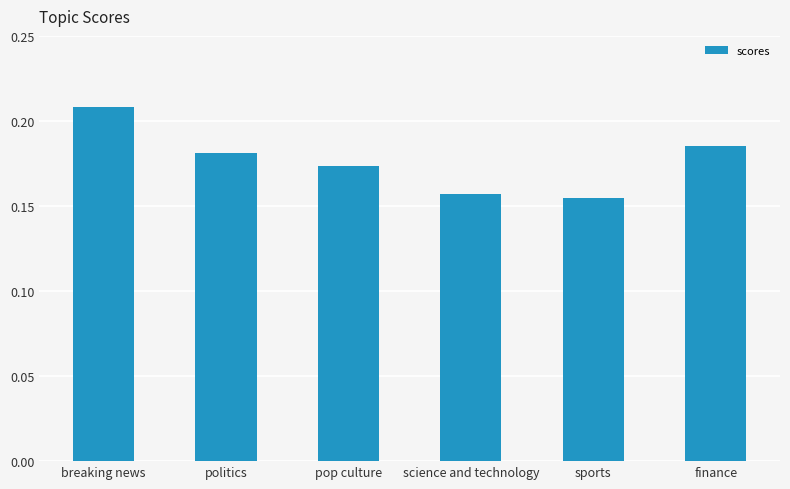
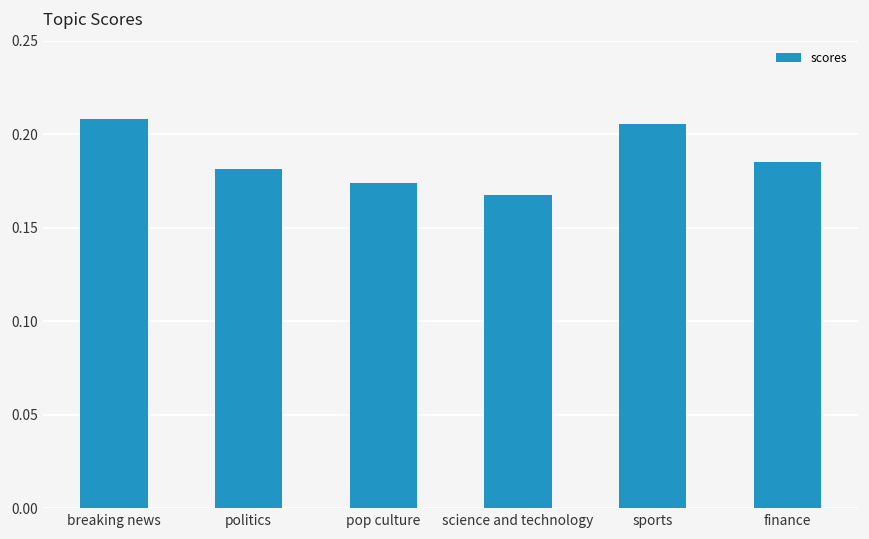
  {
    "breaking news": 0.208,
    "politics": 0.181,
    "pop culture": 0.174,
-   "science and technology": 0.157,
-   "sports": 0.155,
+   "science and technology": 0.168,
+   "sports": 0.206,
    "finance": 0.185
  }
